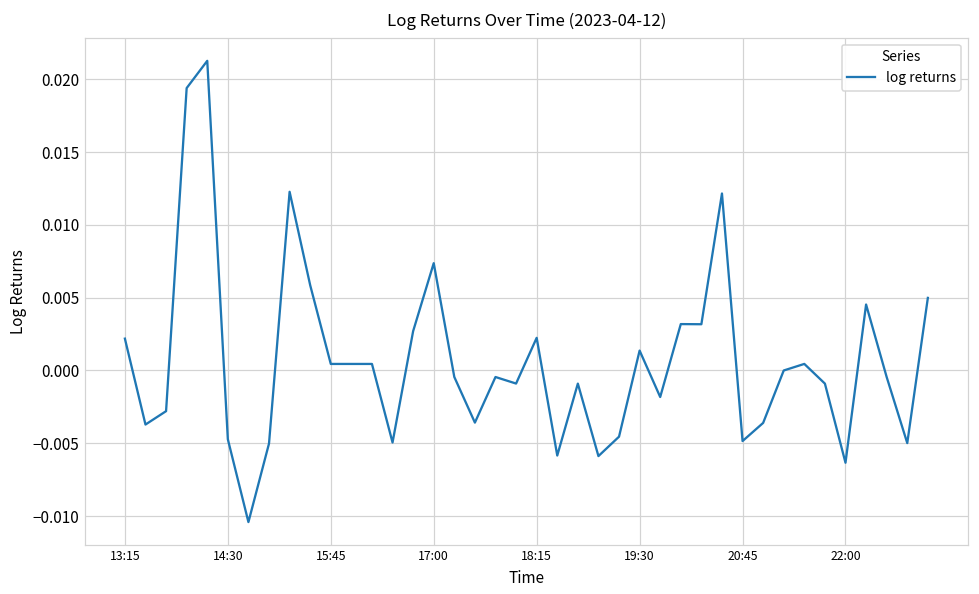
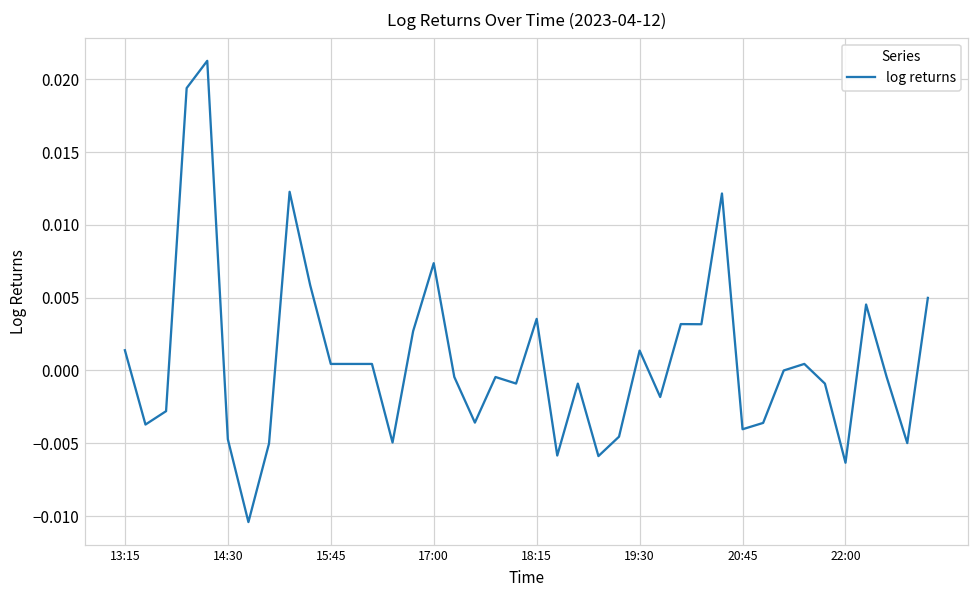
  {
-   "13:15": 0.0022,
+   "13:15": 0.0014,
    "14:30": -0.0047,
    "15:45": 0.0004,
    "17:00": 0.0074,
-   "18:15": 0.0022,
+   "18:15": 0.0035,
    "19:30": 0.0014,
-   "20:45": -0.0048,
+   "20:45": -0.0040,
    "22:00": -0.0063
  }
